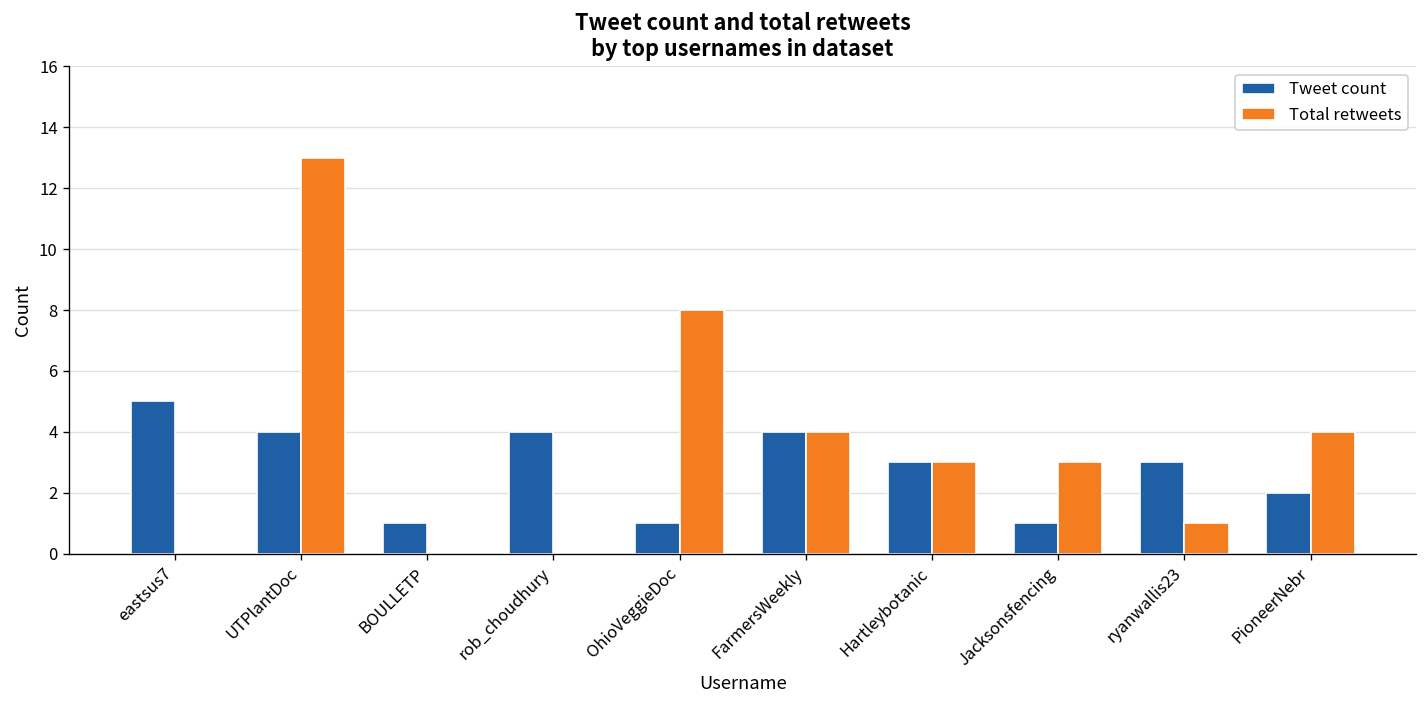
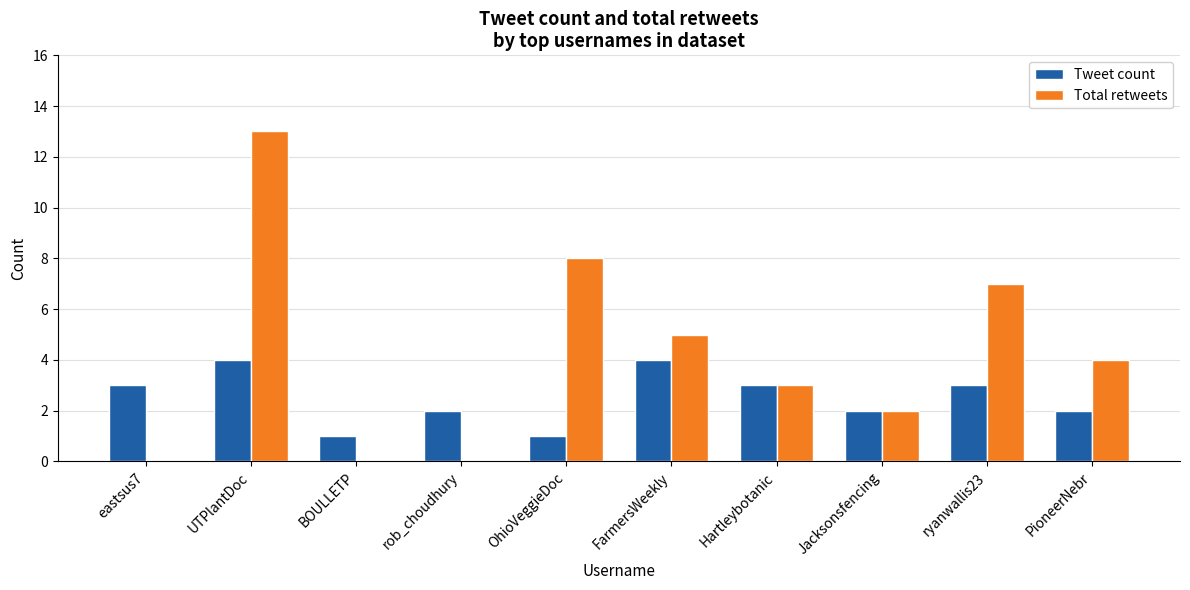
  {
    "Tweet count": {
-     "eastsus7": 5,
+     "eastsus7": 3,
      "UTPlantDoc": 4,
      "BOULLETP": 1,
-     "rob_choudhury": 4,
+     "rob_choudhury": 2,
      "OhioVeggieDoc": 1,
      "FarmersWeekly": 4,
      "Hartleybotanic": 3,
-     "Jacksonsfencing": 1,
+     "Jacksonsfencing": 2,
      "ryanwallis23": 3,
      "PioneerNebr": 2
    },
    "Total retweets": {
      "eastsus7": 0,
      "UTPlantDoc": 13,
      "BOULLETP": 0,
      "rob_choudhury": 0,
      "OhioVeggieDoc": 8,
-     "FarmersWeekly": 4,
+     "FarmersWeekly": 5,
      "Hartleybotanic": 3,
-     "Jacksonsfencing": 3,
-     "ryanwallis23": 1,
+     "Jacksonsfencing": 2,
+     "ryanwallis23": 7,
      "PioneerNebr": 4
    }
  }
